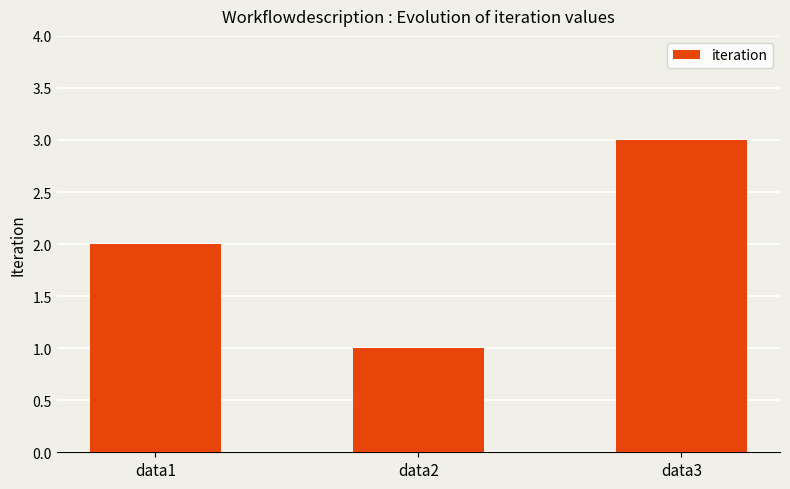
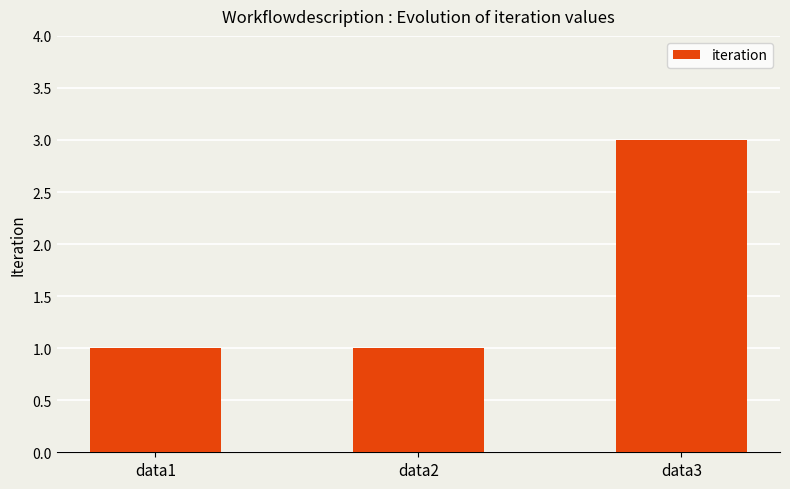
  {
-   "data1": 2,
+   "data1": 1,
    "data2": 1,
    "data3": 3
  }
